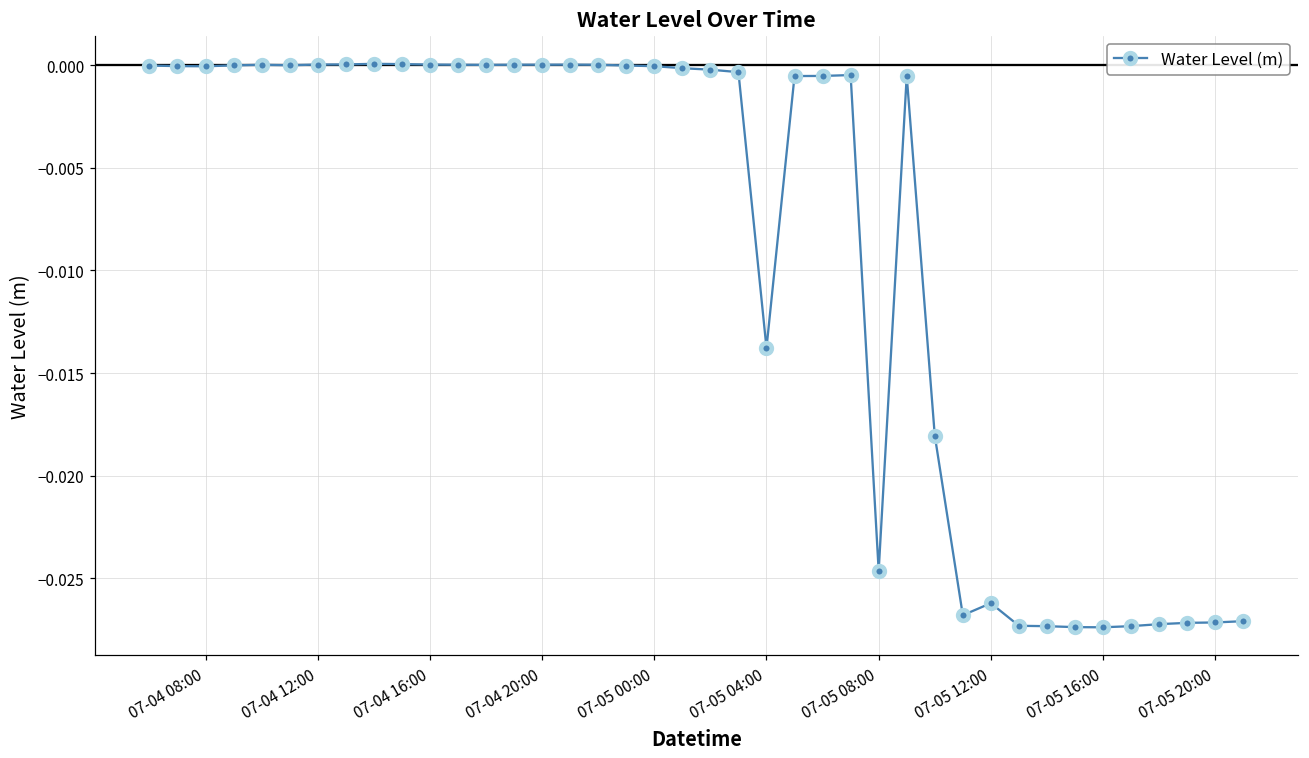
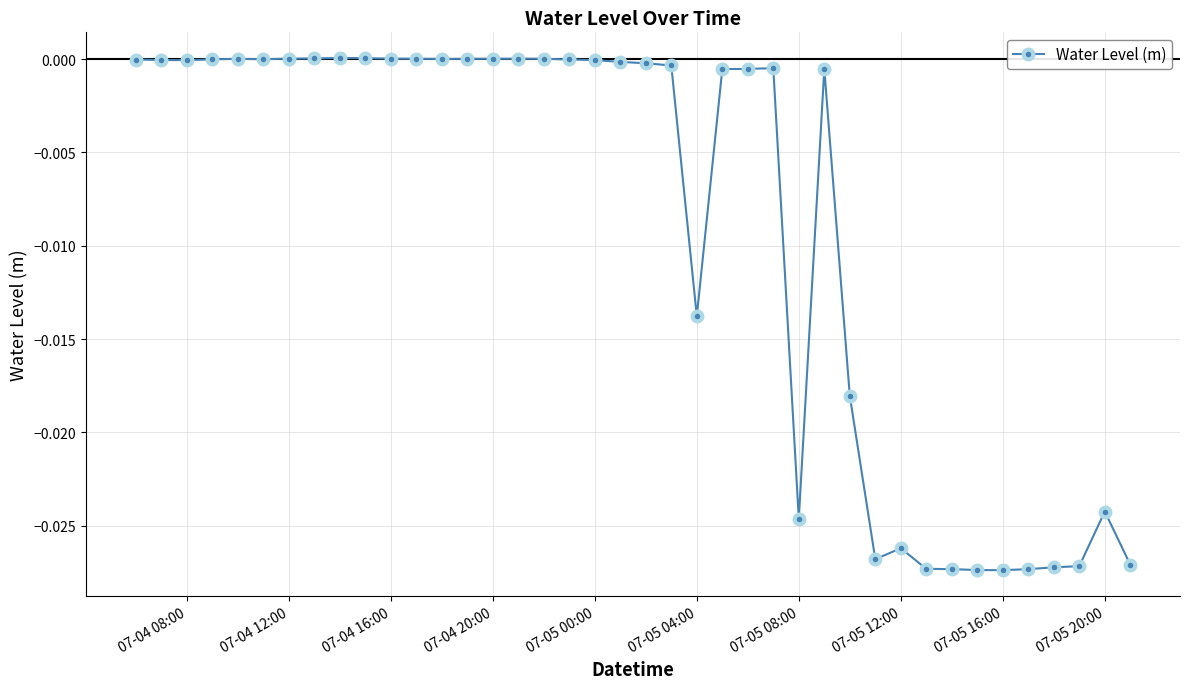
  {
    "07-04 08:00": -0.0001,
    "07-04 12:00": 0.0000,
    "07-04 16:00": 0.0000,
    "07-04 20:00": 0.0000,
    "07-05 00:00": 0.0000,
    "07-05 04:00": -0.0138,
    "07-05 08:00": -0.0246,
    "07-05 12:00": -0.0262,
    "07-05 16:00": -0.0274,
-   "07-05 20:00": -0.0272
+   "07-05 20:00": -0.0242
  }
